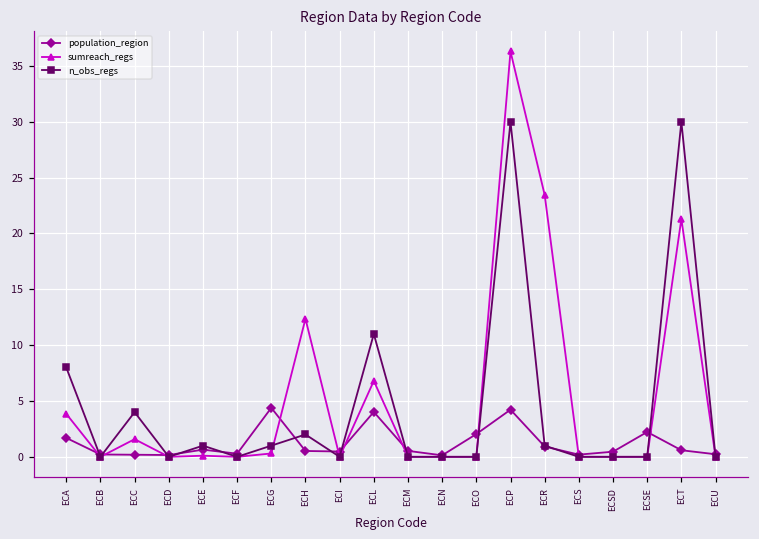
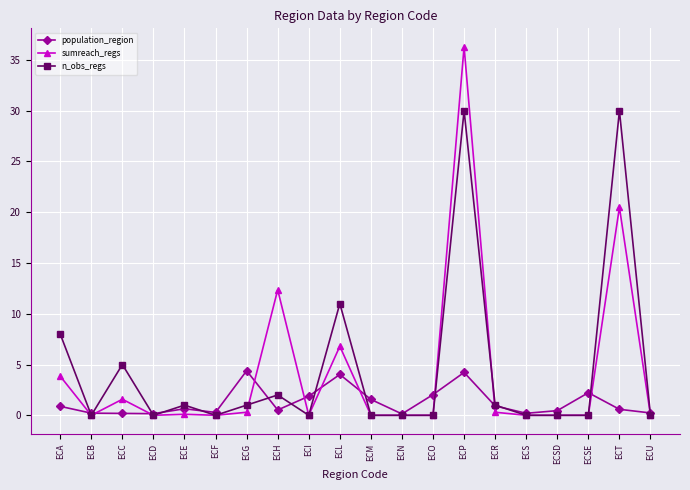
  {
    "population_region": {
-     "ECA": 1.7,
+     "ECA": 0.9,
      "ECC": 0.2,
      "ECE": 0.6,
      "ECF": 0.3,
      "ECG": 4.4,
      "ECH": 0.5,
-     "ECI": 0.5,
+     "ECI": 1.9,
      "ECL": 4.0,
-     "ECM": 0.5,
+     "ECM": 1.6,
      "ECO": 2.0,
      "ECP": 4.2,
      "ECSD": 0.5,
      "ECSE": 2.2,
      "ECT": 0.6
    },
    "sumreach_regs": {
      "ECA": 3.9,
      "ECC": 1.6,
      "ECE": 0.1,
      "ECG": 0.3,
      "ECH": 12.4,
      "ECL": 6.8,
      "ECP": 36.3,
-     "ECR": 23.5,
-     "ECT": 21.3
+     "ECR": 0.3,
+     "ECT": 20.5
    },
    "n_obs_regs": {
      "ECA": 8,
-     "ECC": 4,
+     "ECC": 5,
      "ECE": 1,
      "ECG": 1,
      "ECH": 2,
      "ECL": 11,
      "ECP": 30,
      "ECT": 30
    }
  }
